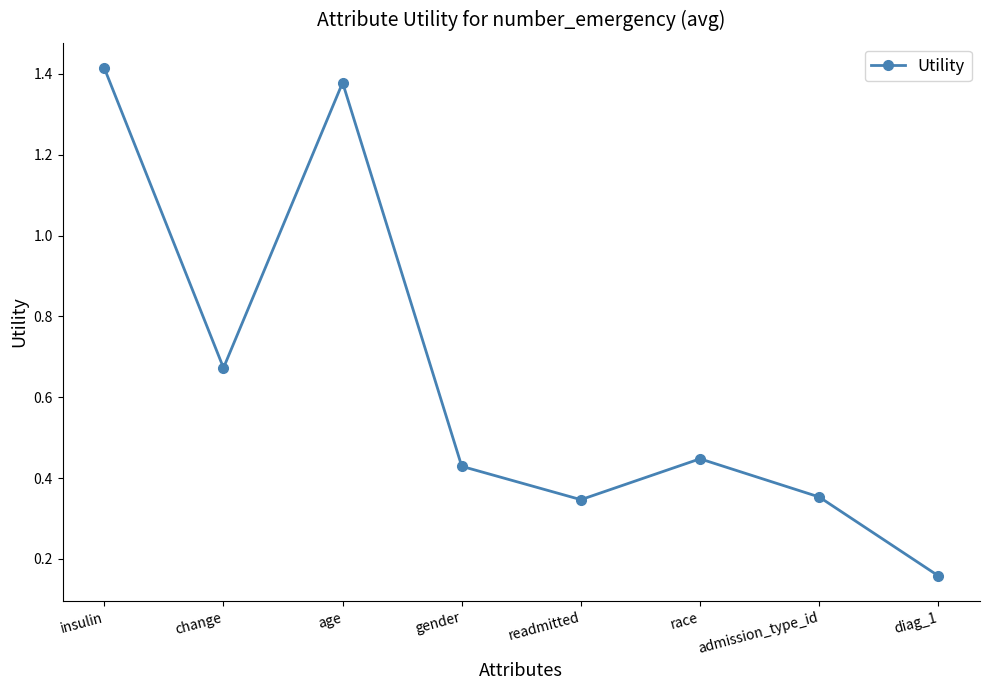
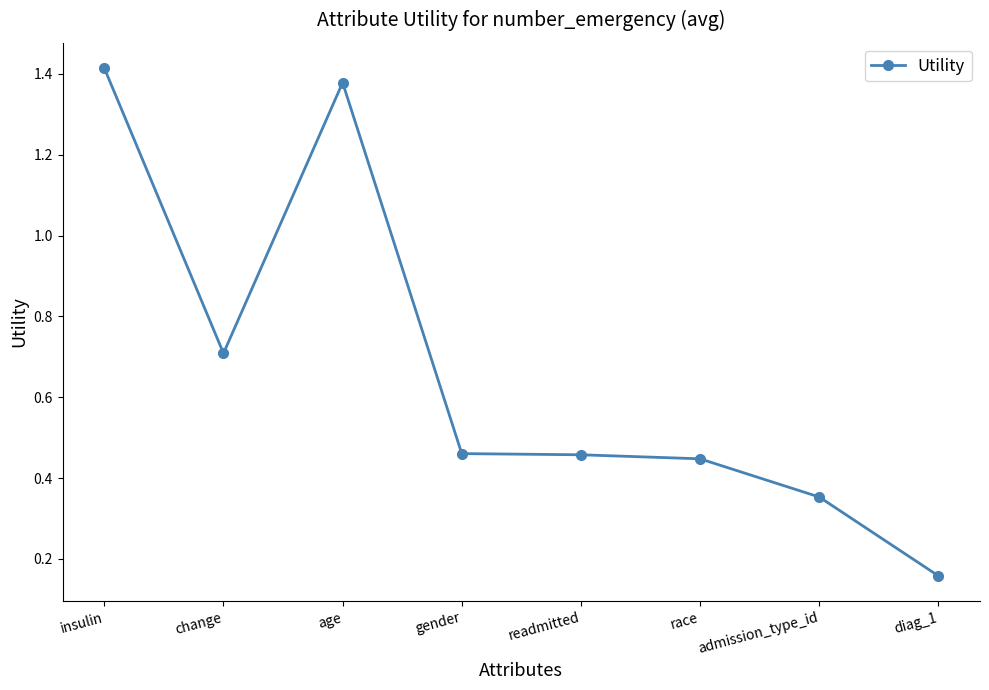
  {
    "insulin": 1.41,
-   "change": 0.67,
+   "change": 0.71,
    "age": 1.38,
-   "gender": 0.43,
-   "readmitted": 0.35,
+   "gender": 0.46,
+   "readmitted": 0.46,
    "race": 0.45,
    "admission_type_id": 0.35,
    "diag_1": 0.16
  }
